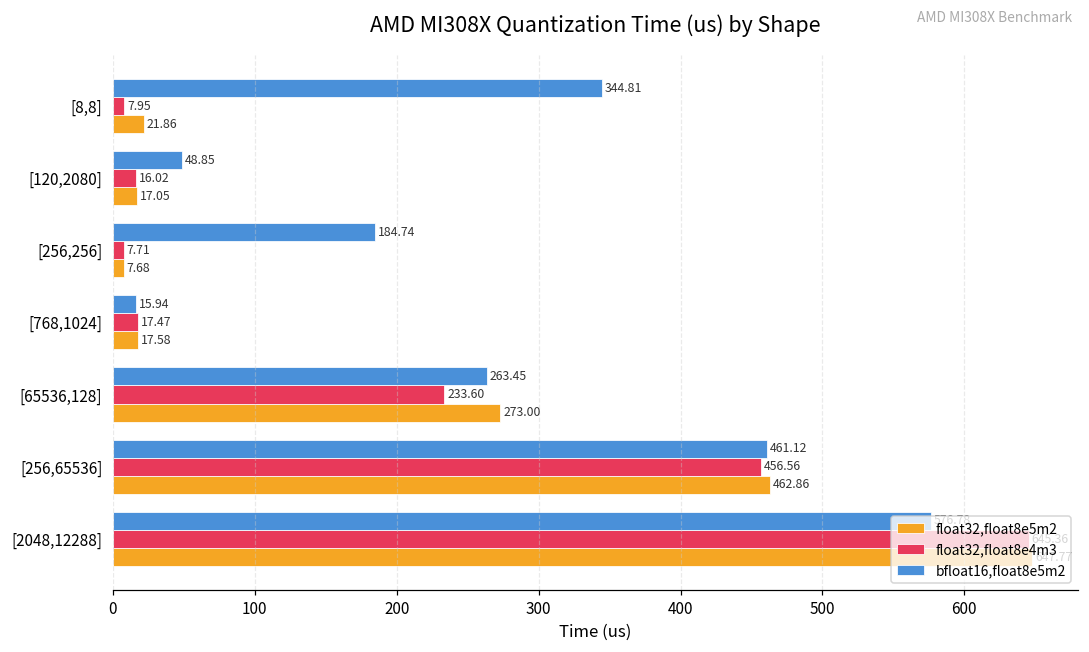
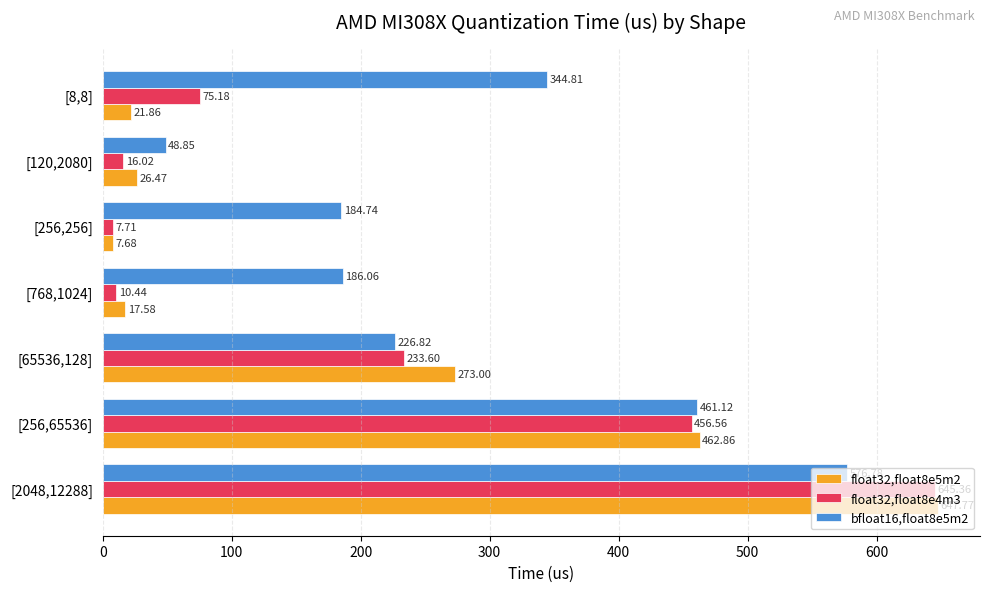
  {
    "float32,float8e5m2": {
      "[8,8]": 21.86,
-     "[120,2080]": 17.05,
+     "[120,2080]": 26.47,
      "[256,256]": 7.68,
      "[768,1024]": 17.58,
      "[65536,128]": 273.00,
      "[256,65536]": 462.86
    },
    "float32,float8e4m3": {
-     "[8,8]": 7.95,
+     "[8,8]": 75.18,
      "[120,2080]": 16.02,
      "[256,256]": 7.71,
-     "[768,1024]": 17.47,
+     "[768,1024]": 10.44,
      "[65536,128]": 233.60,
      "[256,65536]": 456.56
    },
    "bfloat16,float8e5m2": {
      "[8,8]": 344.81,
      "[120,2080]": 48.85,
      "[256,256]": 184.74,
-     "[768,1024]": 15.94,
-     "[65536,128]": 263.45,
+     "[768,1024]": 186.06,
+     "[65536,128]": 226.82,
      "[256,65536]": 461.12
    }
  }
